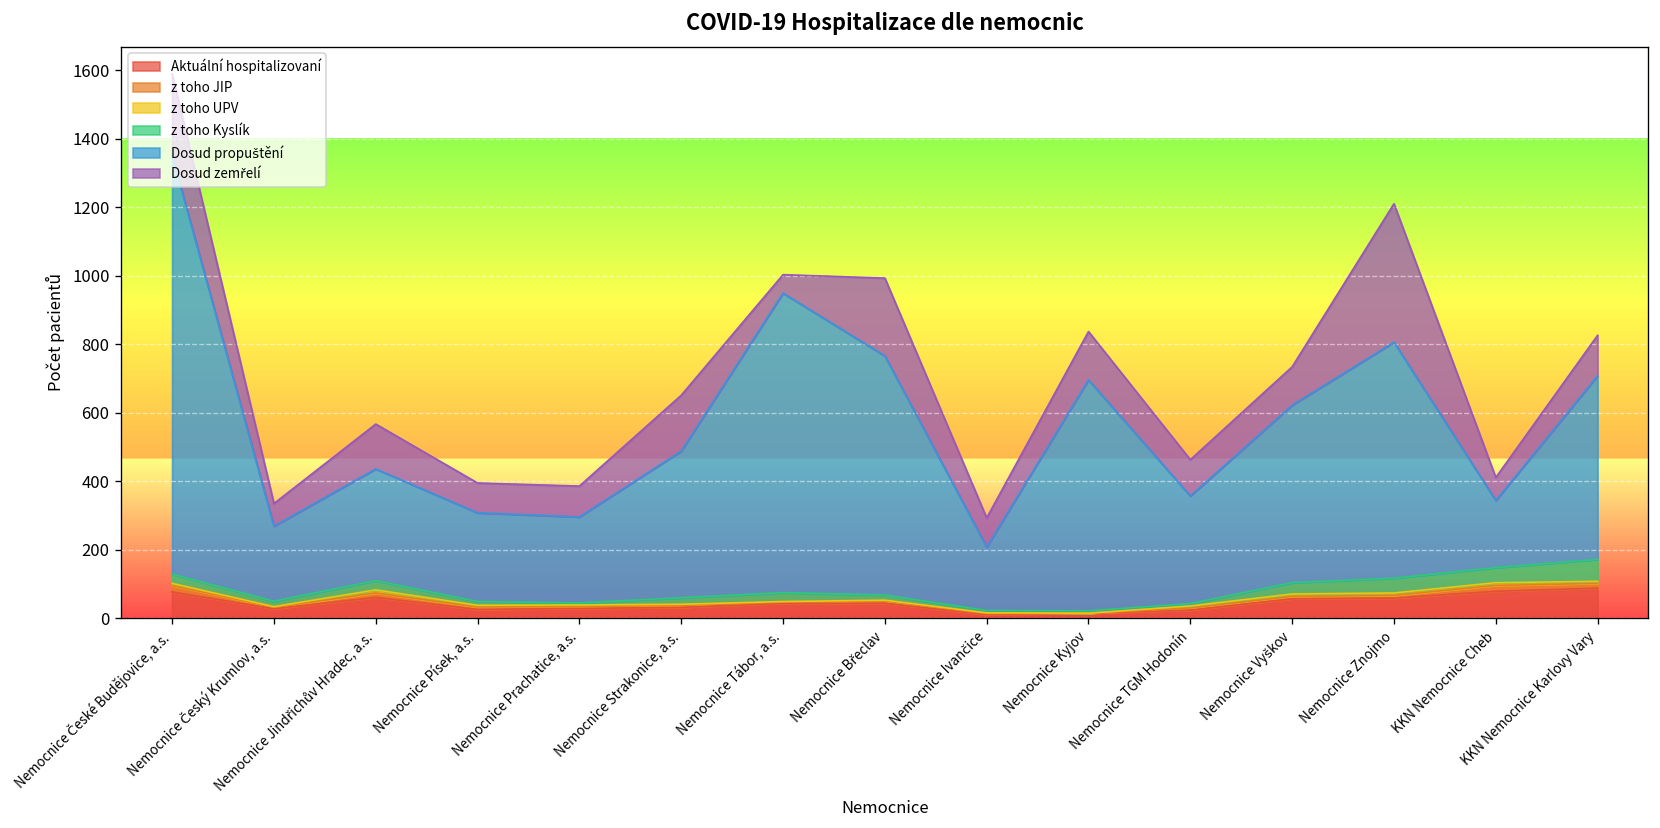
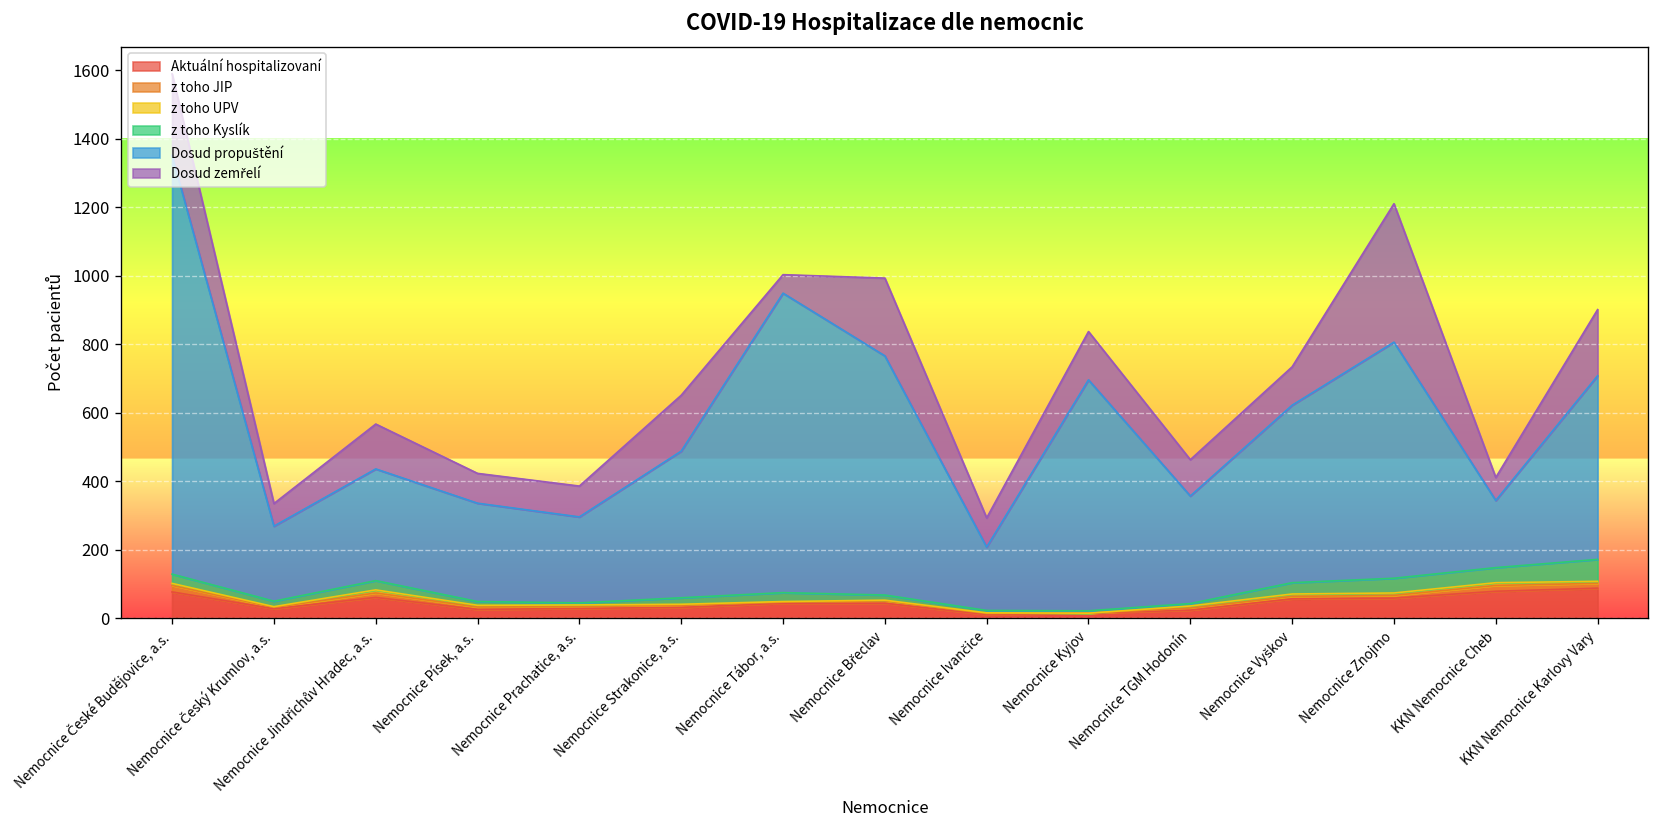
  {
    "z toho Kyslík": {
      "Nemocnice České Budějovice, a.s.": 30,
      "Nemocnice Český Krumlov, a.s.": 20,
      "Nemocnice Jindřichův Hradec, a.s.": 30,
      "Nemocnice Písek, a.s.": 10,
      "Nemocnice Strakonice, a.s.": 20,
      "Nemocnice Tábor, a.s.": 30,
      "Nemocnice Břeclav": 20,
      "Nemocnice Vyškov": 30,
      "Nemocnice Znojmo": 40,
      "KKN Nemocnice Cheb": 40,
      "KKN Nemocnice Karlovy Vary": 60
    },
    "Dosud propuštění": {
      "Nemocnice Český Krumlov, a.s.": 220,
      "Nemocnice Jindřichův Hradec, a.s.": 330,
-     "Nemocnice Písek, a.s.": 260,
+     "Nemocnice Písek, a.s.": 290,
      "Nemocnice Prachatice, a.s.": 250,
      "Nemocnice Strakonice, a.s.": 430,
      "Nemocnice Tábor, a.s.": 870,
      "Nemocnice Břeclav": 700,
      "Nemocnice Ivančice": 190,
      "Nemocnice Kyjov": 670,
      "Nemocnice TGM Hodonín": 310,
      "Nemocnice Vyškov": 520,
      "Nemocnice Znojmo": 690,
      "KKN Nemocnice Cheb": 200,
      "KKN Nemocnice Karlovy Vary": 540
    },
    "Dosud zemřelí": {
      "Nemocnice Český Krumlov, a.s.": 70,
      "Nemocnice Jindřichův Hradec, a.s.": 130,
      "Nemocnice Písek, a.s.": 90,
      "Nemocnice Prachatice, a.s.": 90,
      "Nemocnice Strakonice, a.s.": 160,
      "Nemocnice Tábor, a.s.": 50,
      "Nemocnice Břeclav": 230,
      "Nemocnice Ivančice": 90,
      "Nemocnice Kyjov": 140,
      "Nemocnice TGM Hodonín": 110,
      "Nemocnice Vyškov": 110,
      "Nemocnice Znojmo": 400,
      "KKN Nemocnice Cheb": 70,
-     "KKN Nemocnice Karlovy Vary": 120
+     "KKN Nemocnice Karlovy Vary": 190
    }
  }
